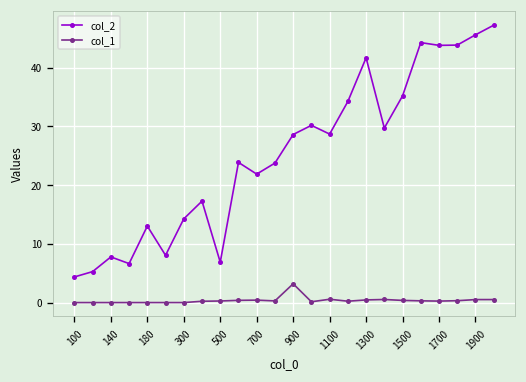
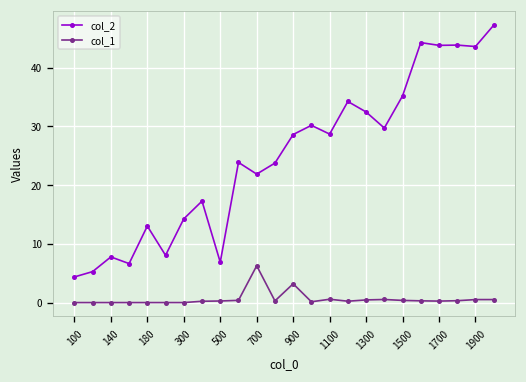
  {
    "col_2": {
      "100": 4,
      "140": 8,
      "180": 13,
      "300": 14,
      "500": 7,
      "700": 22,
      "900": 29,
      "1100": 29,
-     "1300": 42,
+     "1300": 32,
      "1500": 35,
      "1700": 44,
-     "1900": 46
+     "1900": 44
    },
    "col_1": {
      "100": 0,
      "140": 0,
      "180": 0,
      "300": 0,
      "500": 0,
-     "700": 0,
+     "700": 6,
      "900": 3,
      "1100": 1,
      "1300": 0,
      "1500": 0,
      "1700": 0,
      "1900": 1
    }
  }
